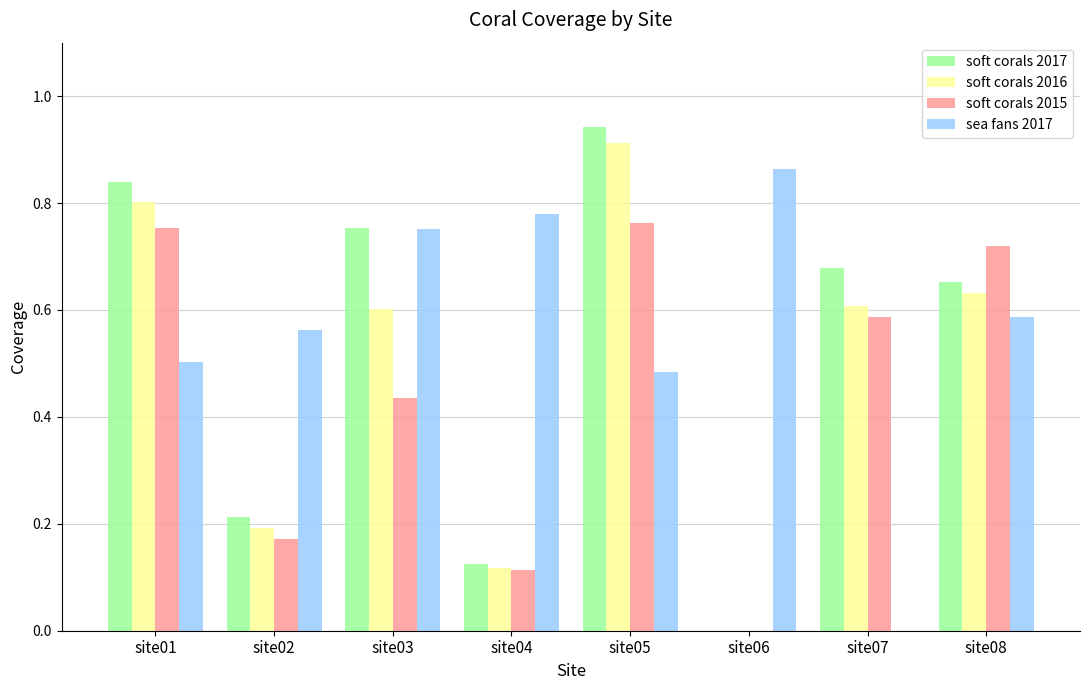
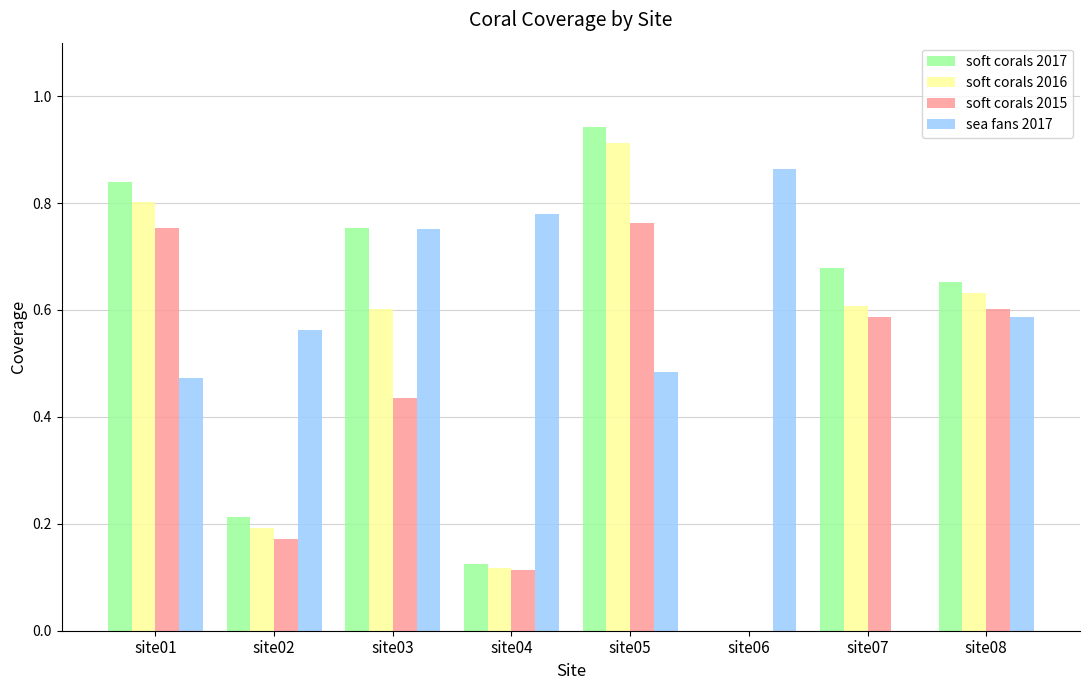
  {
    "soft corals 2017": {
      "site01": 0.84,
      "site02": 0.21,
      "site03": 0.75,
      "site04": 0.12,
      "site05": 0.94,
      "site06": 0.00,
      "site07": 0.68,
      "site08": 0.65
    },
    "soft corals 2016": {
      "site01": 0.80,
      "site02": 0.19,
      "site03": 0.60,
      "site04": 0.12,
      "site05": 0.91,
      "site06": 0.00,
      "site07": 0.61,
      "site08": 0.63
    },
    "soft corals 2015": {
      "site01": 0.75,
      "site02": 0.17,
      "site03": 0.44,
      "site04": 0.11,
      "site05": 0.76,
      "site06": 0.00,
      "site07": 0.59,
-     "site08": 0.72
+     "site08": 0.60
    },
    "sea fans 2017": {
-     "site01": 0.50,
+     "site01": 0.47,
      "site02": 0.56,
      "site03": 0.75,
      "site04": 0.78,
      "site05": 0.48,
      "site06": 0.86,
      "site07": 0.00,
      "site08": 0.59
    }
  }
